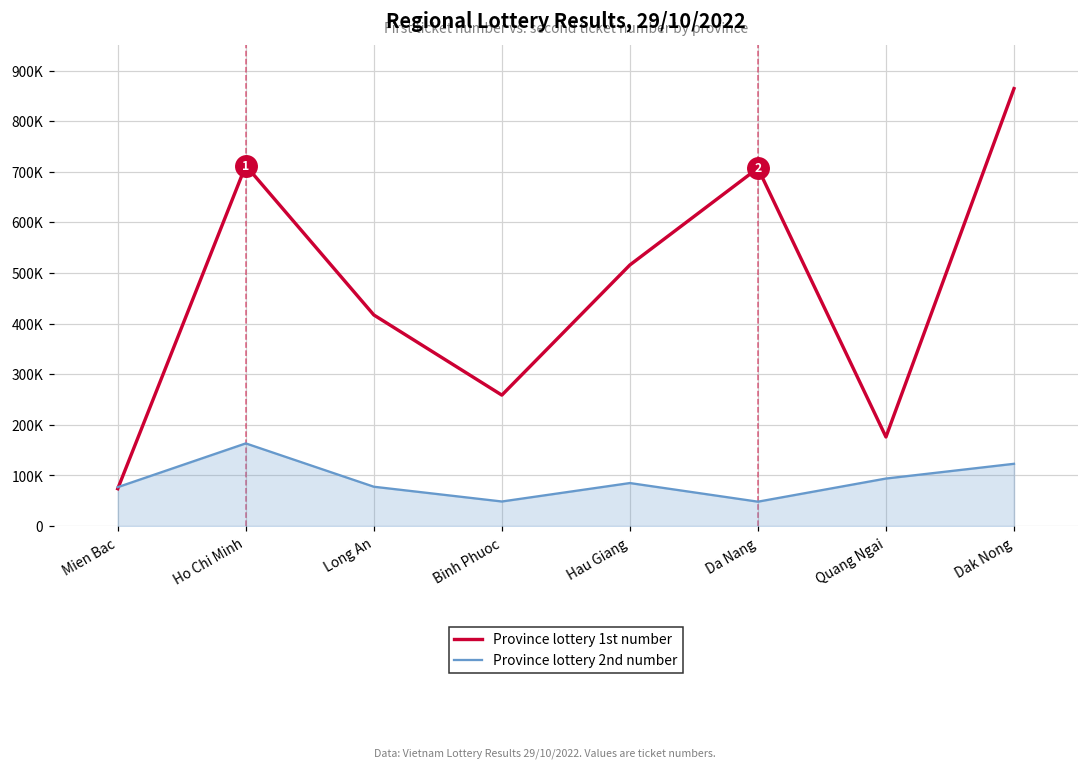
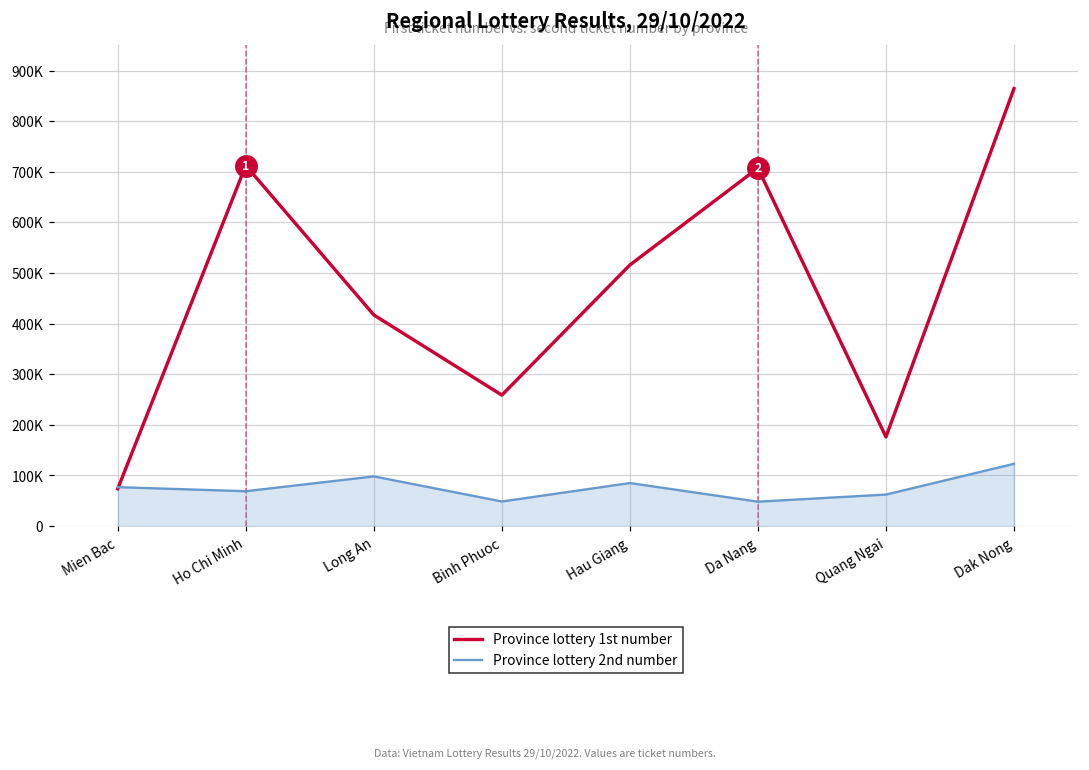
  {
    "Province lottery 2nd number": {
-     "Ho Chi Minh": 160000,
-     "Long An": 80000,
+     "Ho Chi Minh": 70000,
+     "Long An": 100000,
      "Binh Phuoc": 50000,
      "Hau Giang": 90000,
      "Da Nang": 50000,
-     "Quang Ngai": 90000,
+     "Quang Ngai": 60000,
      "Dak Nong": 120000
    }
  }
